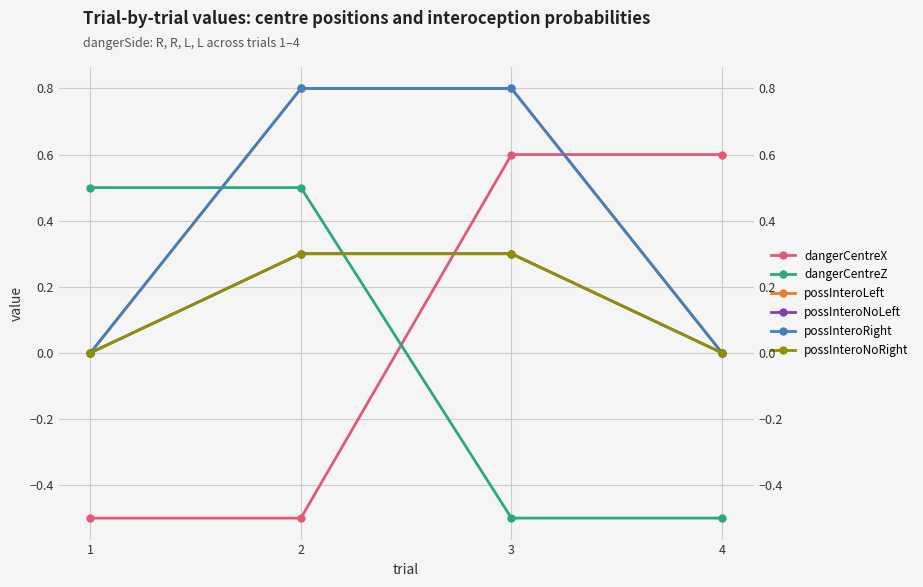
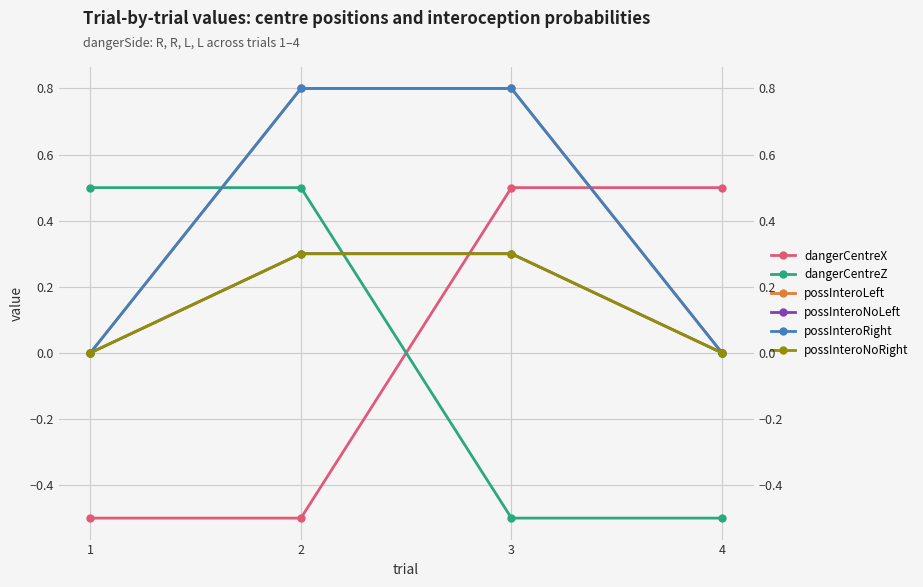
  {
    "dangerCentreX": {
      "1": -0.5,
      "2": -0.5,
-     "3": 0.6,
-     "4": 0.6
+     "3": 0.5,
+     "4": 0.5
    },
    "dangerCentreZ": {
      "1": 0.5,
      "2": 0.5,
      "3": -0.5,
      "4": -0.5
    },
    "possInteroRight": {
      "2": 0.8,
      "3": 0.8
    },
    "possInteroNoRight": {
      "2": 0.3,
      "3": 0.3
    }
  }
